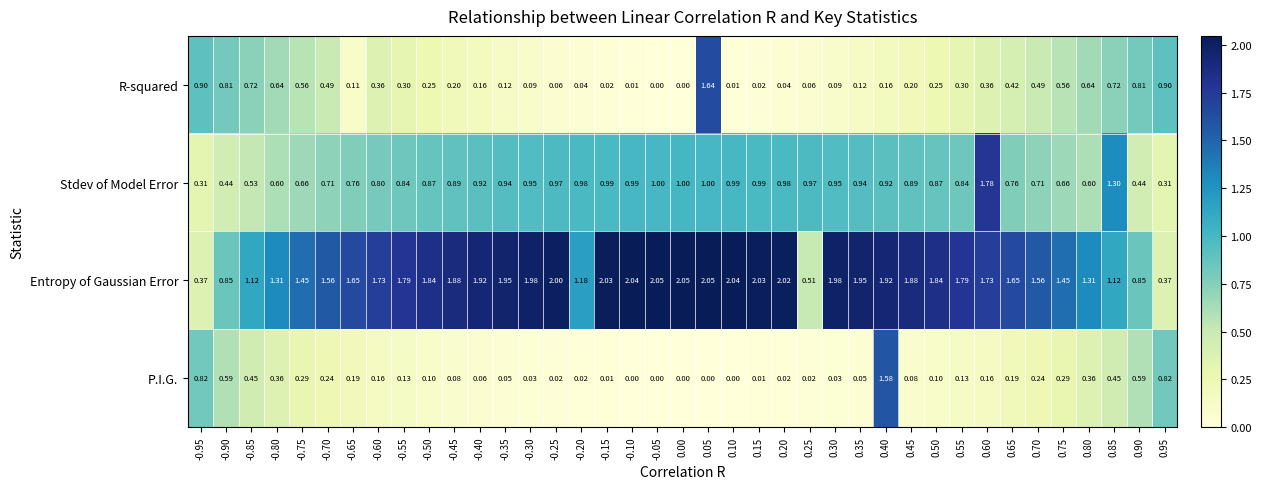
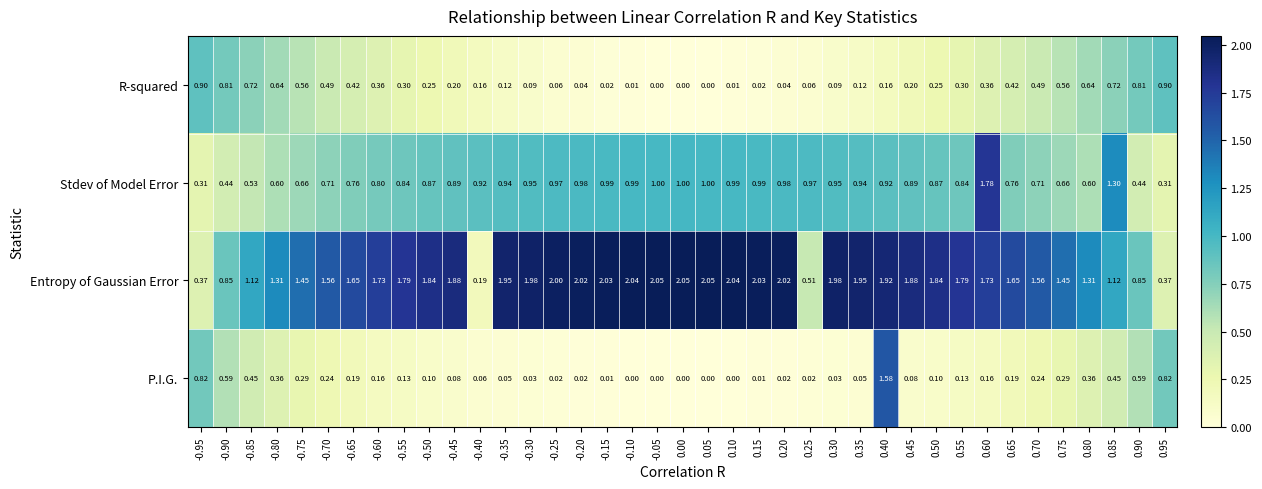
  {
    "R-squared": {
      "-0.95": 0.90,
      "-0.90": 0.81,
      "-0.85": 0.72,
      "-0.80": 0.64,
      "-0.75": 0.56,
      "-0.70": 0.49,
-     "-0.65": 0.11,
+     "-0.65": 0.42,
      "-0.60": 0.36,
      "-0.55": 0.30,
      "-0.50": 0.25,
      "-0.45": 0.20,
      "-0.40": 0.16,
      "-0.35": 0.12,
      "-0.30": 0.09,
      "-0.25": 0.06,
      "-0.20": 0.04,
      "-0.15": 0.02,
      "-0.10": 0.01,
      "-0.05": 0.00,
      "0.00": 0.00,
-     "0.05": 1.64,
+     "0.05": 0.00,
      "0.10": 0.01,
      "0.15": 0.02,
      "0.20": 0.04,
      "0.25": 0.06,
      "0.30": 0.09,
      "0.35": 0.12,
      "0.40": 0.16,
      "0.45": 0.20,
      "0.50": 0.25,
      "0.55": 0.30,
      "0.60": 0.36,
      "0.65": 0.42,
      "0.70": 0.49,
      "0.75": 0.56,
      "0.80": 0.64,
      "0.85": 0.72,
      "0.90": 0.81,
      "0.95": 0.90
    },
    "Stdev of Model Error": {
      "-0.95": 0.31,
      "-0.90": 0.44,
      "-0.85": 0.53,
      "-0.80": 0.60,
      "-0.75": 0.66,
      "-0.70": 0.71,
      "-0.65": 0.76,
      "-0.60": 0.80,
      "-0.55": 0.84,
      "-0.50": 0.87,
      "-0.45": 0.89,
      "-0.40": 0.92,
      "-0.35": 0.94,
      "-0.30": 0.95,
      "-0.25": 0.97,
      "-0.20": 0.98,
      "-0.15": 0.99,
      "-0.10": 0.99,
      "-0.05": 1.00,
      "0.00": 1.00,
      "0.05": 1.00,
      "0.10": 0.99,
      "0.15": 0.99,
      "0.20": 0.98,
      "0.25": 0.97,
      "0.30": 0.95,
      "0.35": 0.94,
      "0.40": 0.92,
      "0.45": 0.89,
      "0.50": 0.87,
      "0.55": 0.84,
      "0.60": 1.78,
      "0.65": 0.76,
      "0.70": 0.71,
      "0.75": 0.66,
      "0.80": 0.60,
      "0.85": 1.30,
      "0.90": 0.44,
      "0.95": 0.31
    },
    "Entropy of Gaussian Error": {
      "-0.95": 0.37,
      "-0.90": 0.85,
      "-0.85": 1.12,
      "-0.80": 1.31,
      "-0.75": 1.45,
      "-0.70": 1.56,
      "-0.65": 1.65,
      "-0.60": 1.73,
      "-0.55": 1.79,
      "-0.50": 1.84,
      "-0.45": 1.88,
-     "-0.40": 1.92,
+     "-0.40": 0.19,
      "-0.35": 1.95,
      "-0.30": 1.98,
      "-0.25": 2.00,
-     "-0.20": 1.18,
+     "-0.20": 2.02,
      "-0.15": 2.03,
      "-0.10": 2.04,
      "-0.05": 2.05,
      "0.00": 2.05,
      "0.05": 2.05,
      "0.10": 2.04,
      "0.15": 2.03,
      "0.20": 2.02,
      "0.25": 0.51,
      "0.30": 1.98,
      "0.35": 1.95,
      "0.40": 1.92,
      "0.45": 1.88,
      "0.50": 1.84,
      "0.55": 1.79,
      "0.60": 1.73,
      "0.65": 1.65,
      "0.70": 1.56,
      "0.75": 1.45,
      "0.80": 1.31,
      "0.85": 1.12,
      "0.90": 0.85,
      "0.95": 0.37
    },
    "P.I.G.": {
      "-0.95": 0.82,
      "-0.90": 0.59,
      "-0.85": 0.45,
      "-0.80": 0.36,
      "-0.75": 0.29,
      "-0.70": 0.24,
      "-0.65": 0.19,
      "-0.60": 0.16,
      "-0.55": 0.13,
      "-0.50": 0.10,
      "-0.45": 0.08,
      "-0.40": 0.06,
      "-0.35": 0.05,
      "-0.30": 0.03,
      "-0.25": 0.02,
      "-0.20": 0.02,
      "-0.15": 0.01,
      "-0.10": 0.00,
      "-0.05": 0.00,
      "0.00": 0.00,
      "0.05": 0.00,
      "0.10": 0.00,
      "0.15": 0.01,
      "0.20": 0.02,
      "0.25": 0.02,
      "0.30": 0.03,
      "0.35": 0.05,
      "0.40": 1.58,
      "0.45": 0.08,
      "0.50": 0.10,
      "0.55": 0.13,
      "0.60": 0.16,
      "0.65": 0.19,
      "0.70": 0.24,
      "0.75": 0.29,
      "0.80": 0.36,
      "0.85": 0.45,
      "0.90": 0.59,
      "0.95": 0.82
    }
  }
